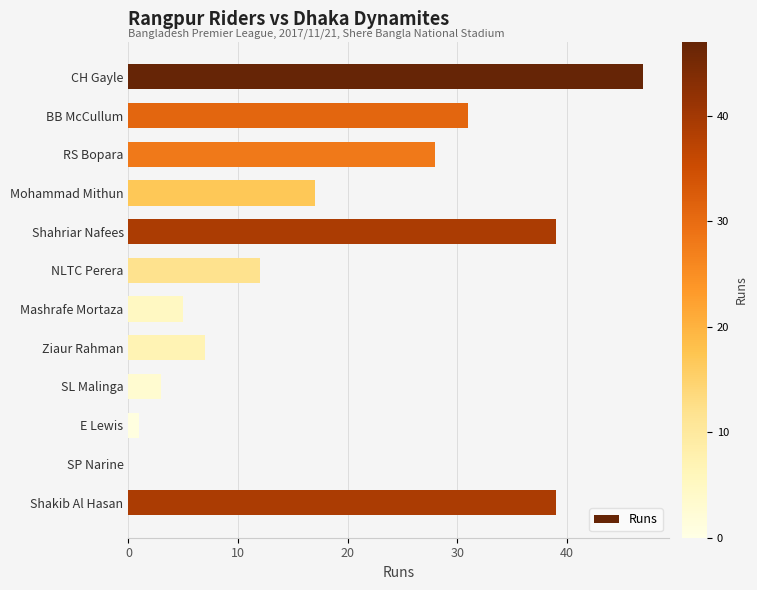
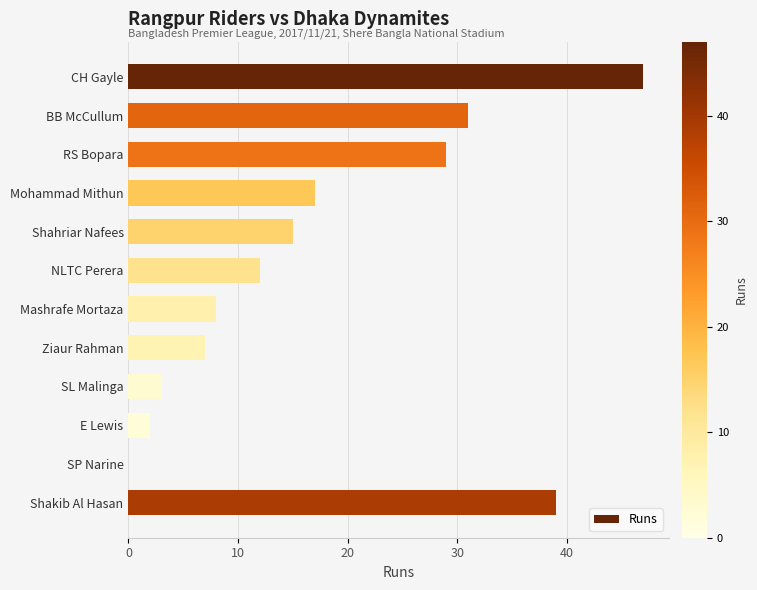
  {
    "CH Gayle": 47,
    "BB McCullum": 31,
-   "RS Bopara": 28,
+   "RS Bopara": 29,
    "Mohammad Mithun": 17,
-   "Shahriar Nafees": 39,
+   "Shahriar Nafees": 15,
    "NLTC Perera": 12,
-   "Mashrafe Mortaza": 5,
+   "Mashrafe Mortaza": 8,
    "Ziaur Rahman": 7,
    "SL Malinga": 3,
-   "E Lewis": 1,
+   "E Lewis": 2,
    "SP Narine": 0,
    "Shakib Al Hasan": 39
  }
